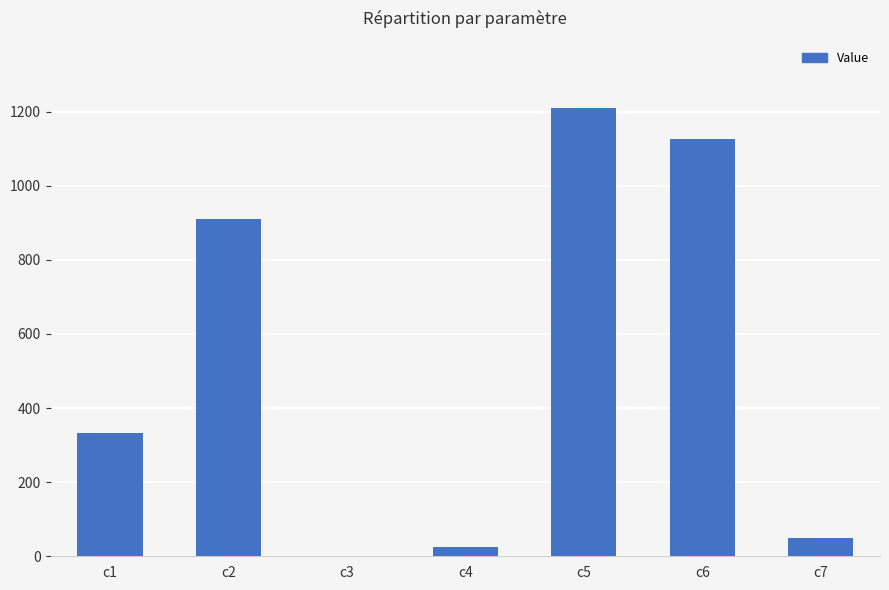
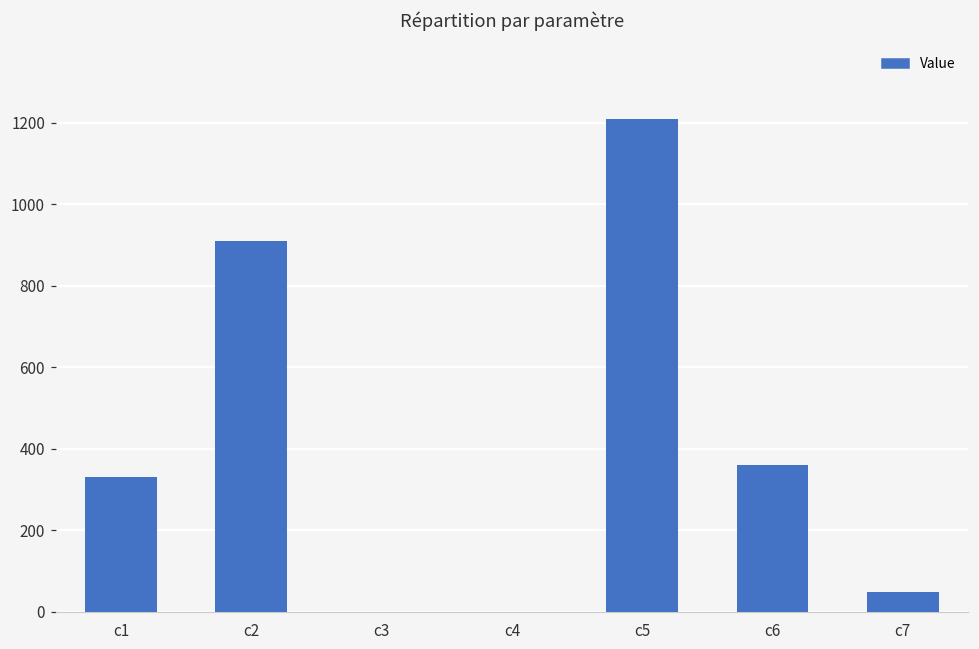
  {
    "c1": 330,
    "c2": 910,
-   "c4": 20,
+   "c4": 0,
    "c5": 1210,
-   "c6": 1130,
+   "c6": 360,
    "c7": 50
  }
